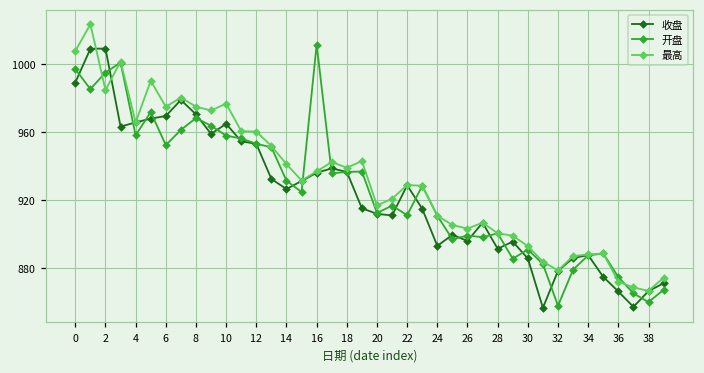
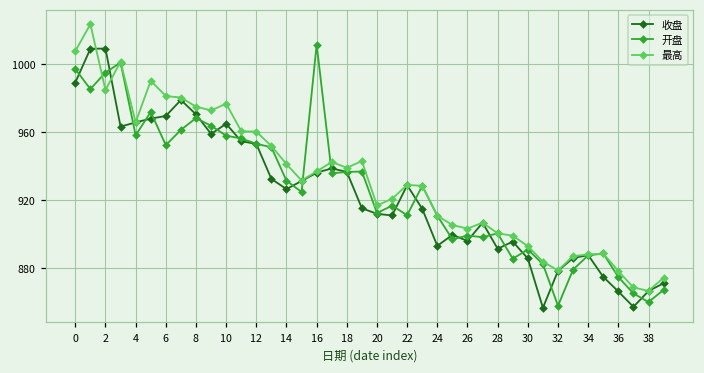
  {
    "收盘": {
      "0": 989,
      "2": 1009,
      "6": 969,
      "8": 970,
      "10": 965,
      "14": 926,
      "24": 893,
      "26": 896,
      "28": 891,
      "30": 885,
      "36": 866
    },
    "开盘": {
      "0": 997,
      "2": 995,
      "4": 958,
      "6": 952,
      "8": 968,
      "10": 958,
      "14": 931,
      "16": 1011,
      "22": 911,
      "26": 899,
      "30": 891,
      "32": 858,
      "36": 874,
      "38": 860
    },
    "最高": {
      "0": 1007,
      "2": 984,
-     "6": 975,
+     "6": 981,
      "8": 975,
      "10": 976,
      "12": 960,
      "14": 941,
      "18": 939,
      "20": 917,
      "26": 903,
      "30": 893,
-     "36": 872
+     "36": 878
    }
  }
